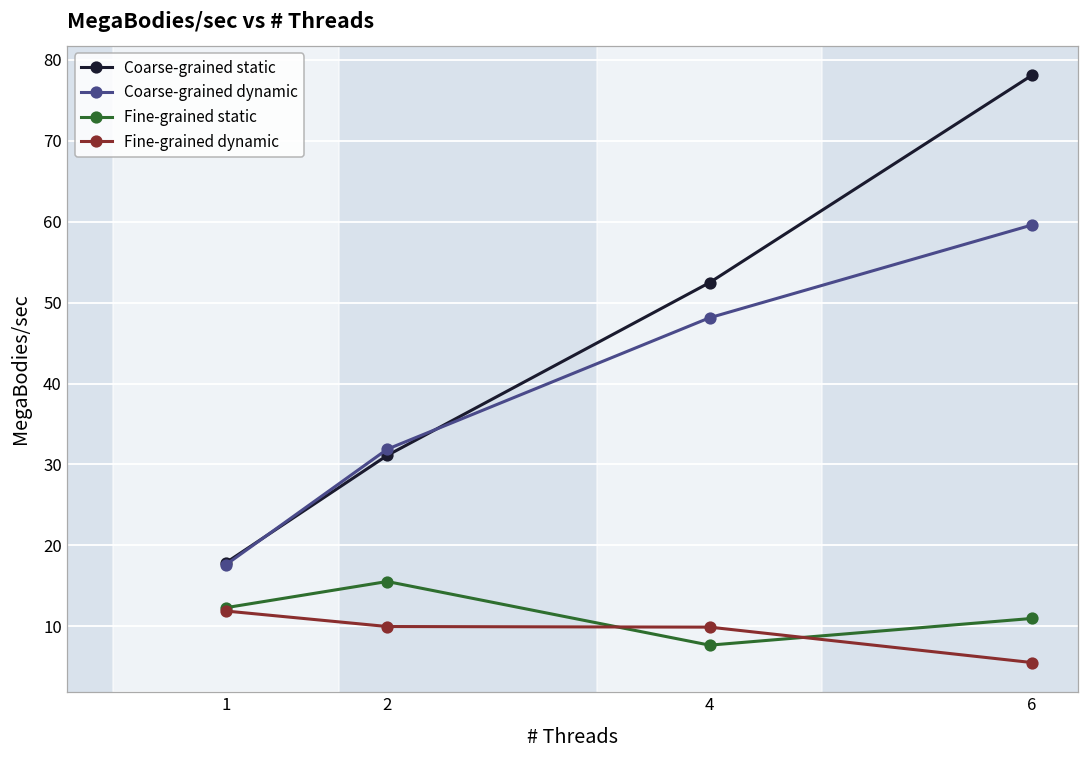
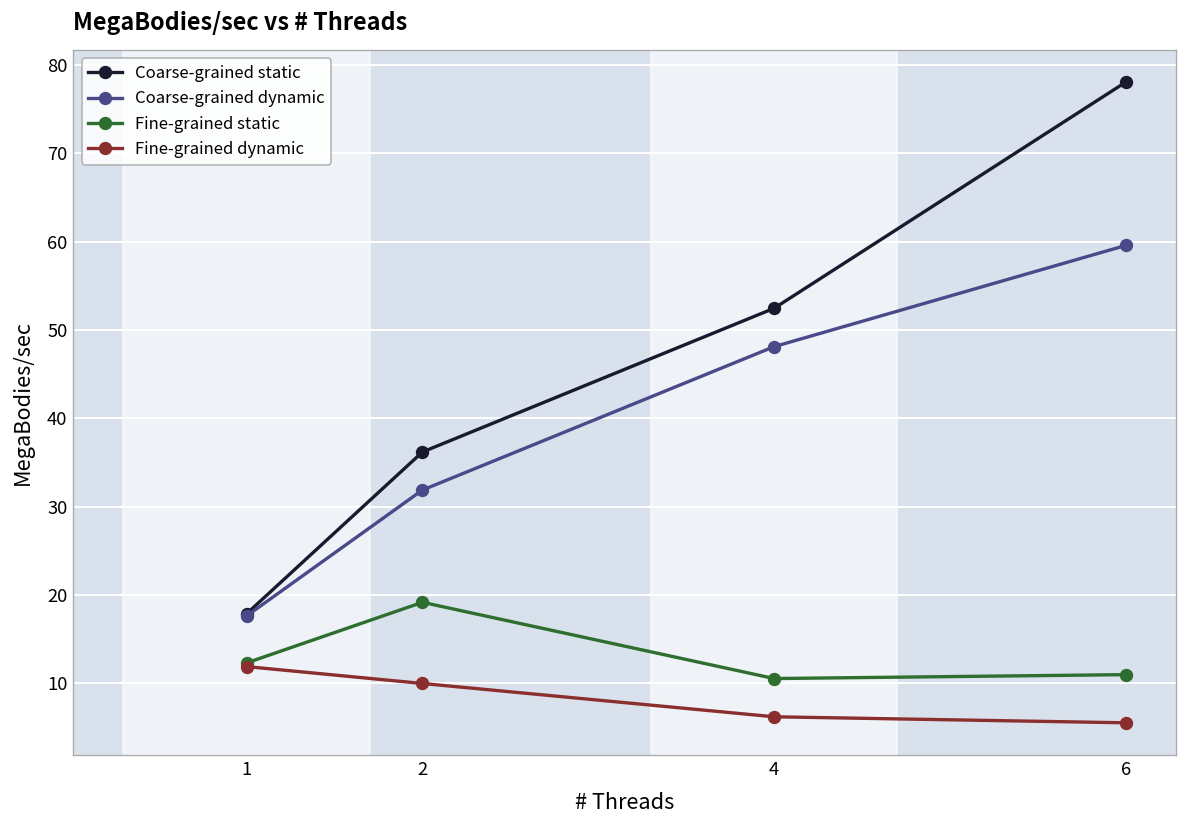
  {
    "Coarse-grained static": {
-     "2": 31,
+     "2": 36,
      "4": 52,
      "6": 78
    },
    "Coarse-grained dynamic": {
      "2": 32,
      "4": 48,
      "6": 60
    },
    "Fine-grained static": {
      "1": 12,
-     "2": 16,
-     "4": 8,
+     "2": 19,
+     "4": 11,
      "6": 11
    },
    "Fine-grained dynamic": {
      "1": 12,
      "2": 10,
-     "4": 10,
+     "4": 6,
      "6": 6
    }
  }
